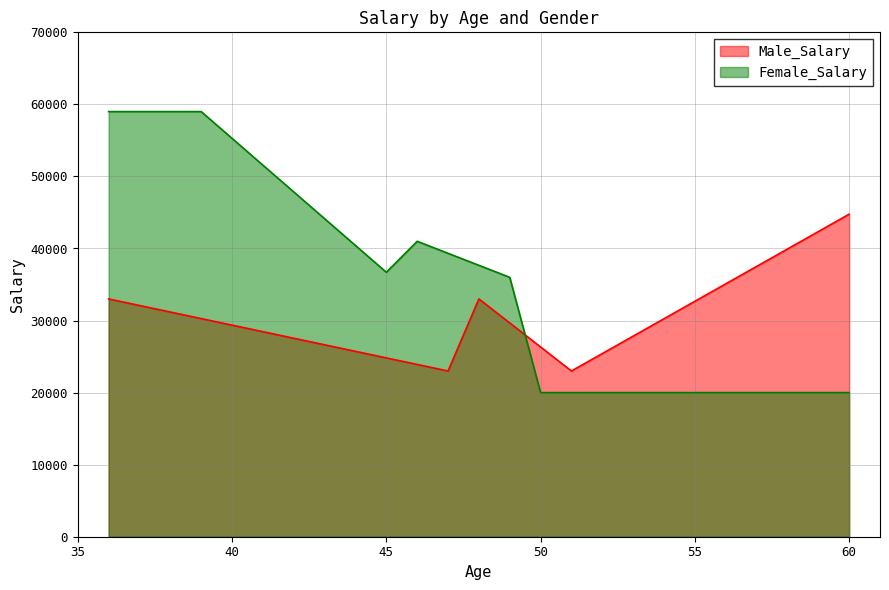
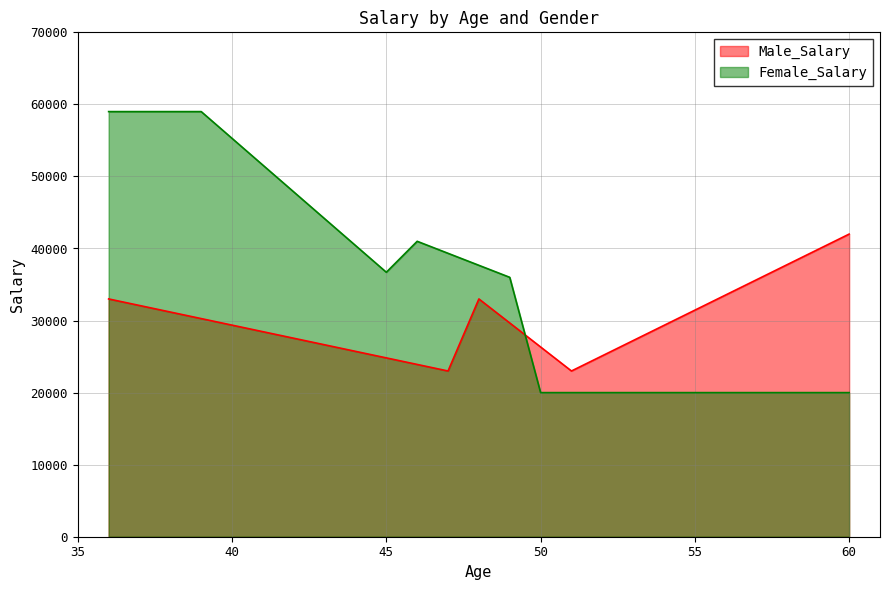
  {
    "Male_Salary": {
      "45": 25000,
      "50": 26000,
-     "60": 45000
+     "60": 42000
    },
    "Female_Salary": {
      "45": 37000,
      "50": 20000,
      "60": 20000
    }
  }
